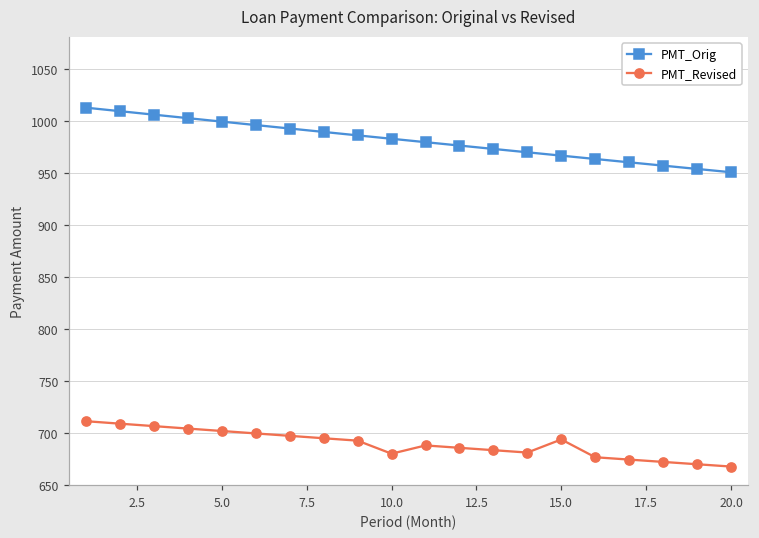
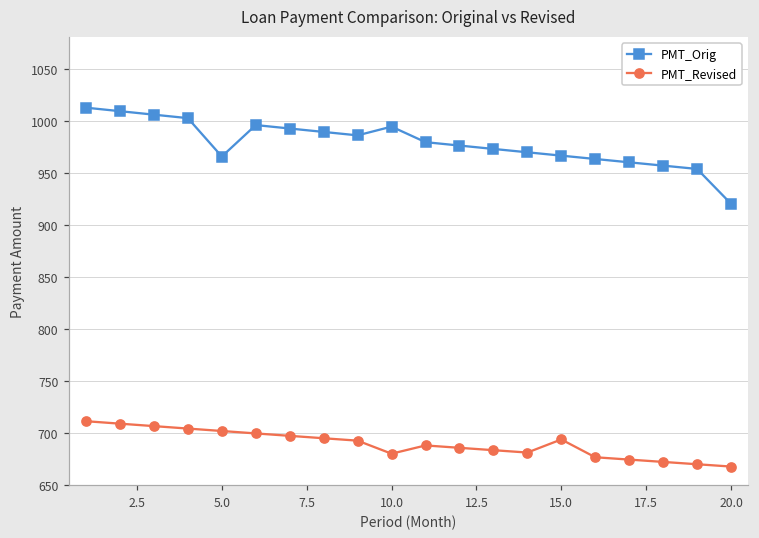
  {
    "PMT_Orig": {
-     "5.0": 1000,
-     "10.0": 980,
+     "5.0": 970,
+     "10.0": 990,
      "15.0": 970,
-     "20.0": 950
+     "20.0": 920
    },
    "PMT_Revised": {
      "5.0": 700,
      "10.0": 680,
      "15.0": 690,
      "20.0": 670
    }
  }
